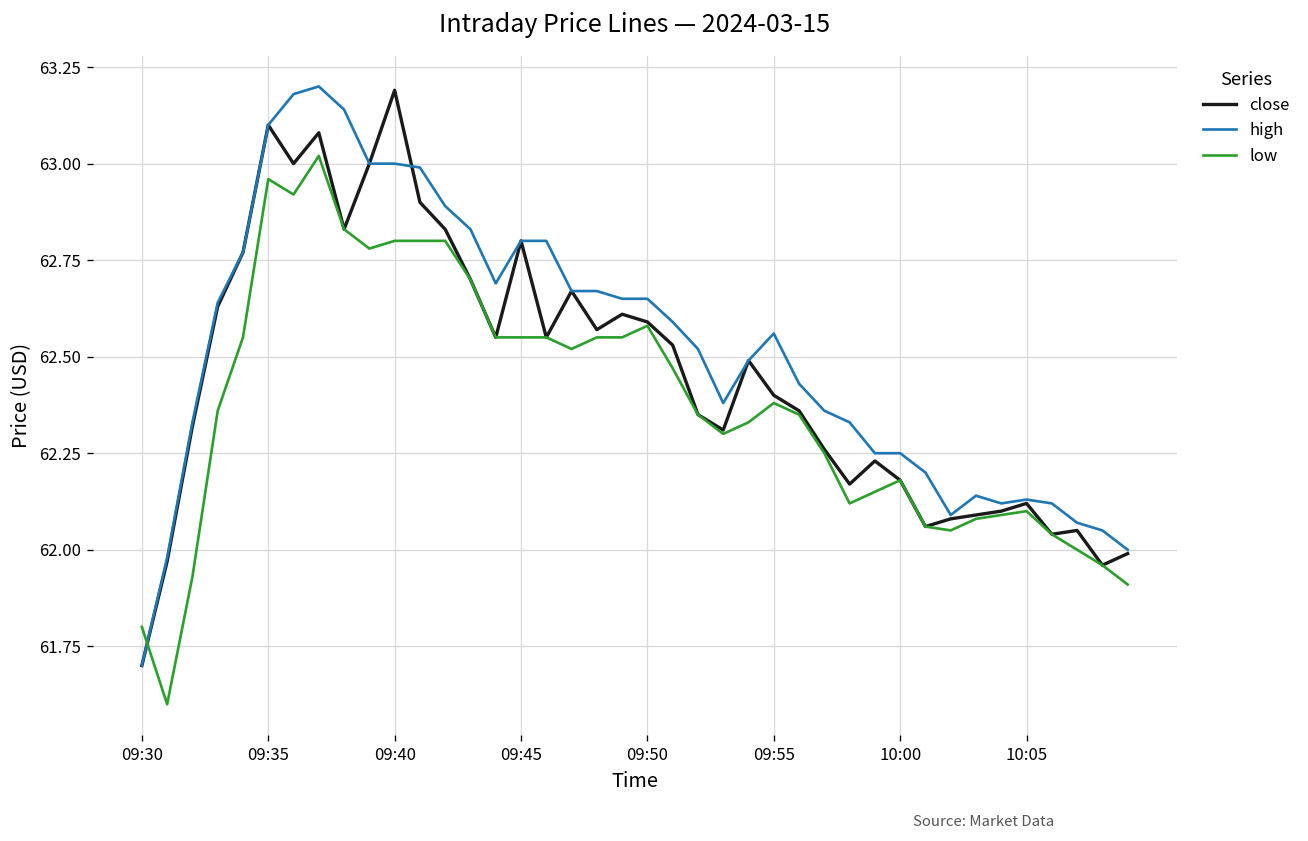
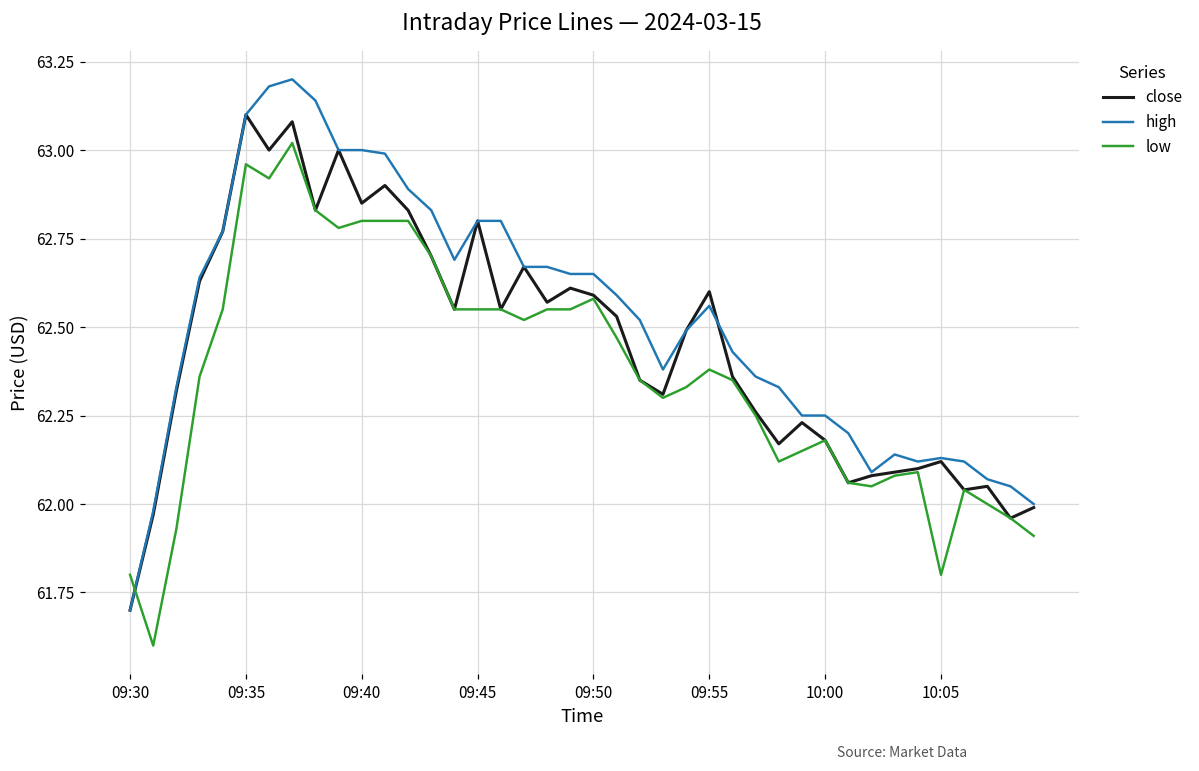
  {
    "close": {
-     "09:40": 63.19,
+     "09:40": 62.85,
      "09:50": 62.59,
-     "09:55": 62.4,
+     "09:55": 62.6,
      "10:05": 62.12
    },
    "high": {
      "09:40": 63.00,
      "09:50": 62.65,
      "09:55": 62.56,
      "10:00": 62.25,
      "10:05": 62.13
    },
    "low": {
      "09:30": 61.8,
      "09:35": 62.96,
      "09:40": 62.8,
      "09:45": 62.55,
      "09:50": 62.58,
      "09:55": 62.38,
-     "10:05": 62.1
+     "10:05": 61.8
    }
  }
